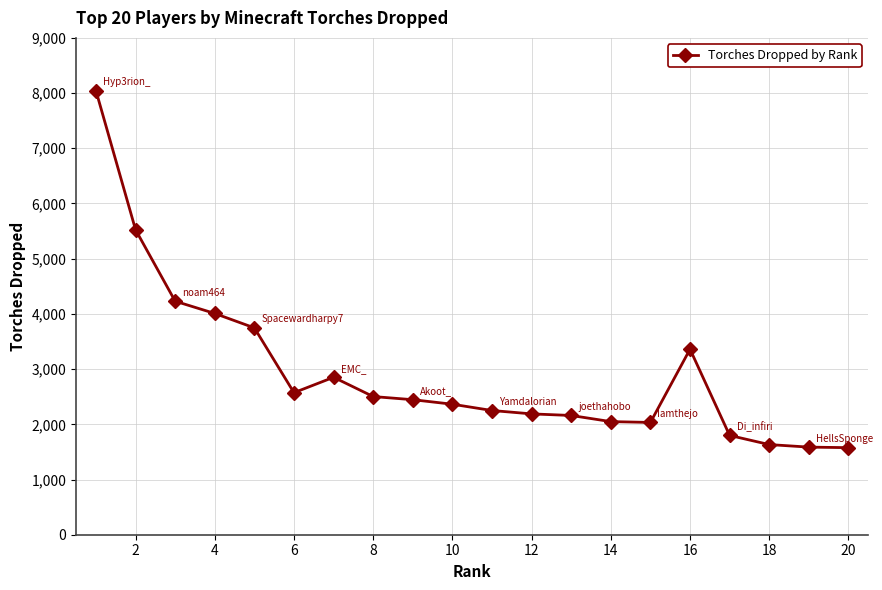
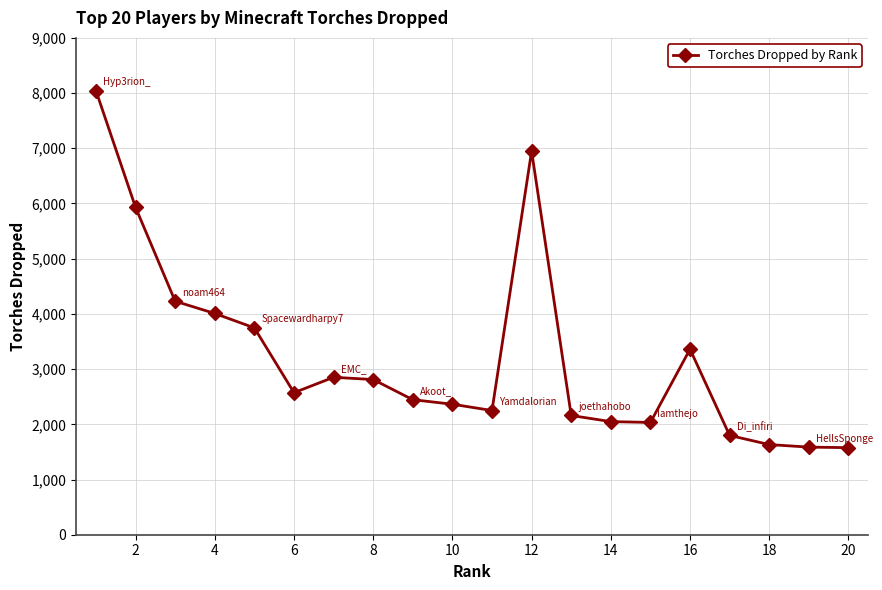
  {
-   "2": "5,500",
+   "2": "5,900",
    "4": "4,000",
    "6": "2,600",
-   "8": "2,500",
+   "8": "2,800",
    "10": "2,400",
-   "12": "2,200",
+   "12": "6,900",
    "14": "2,000",
    "16": "3,400",
    "18": "1,600",
    "20": "1,600"
  }
